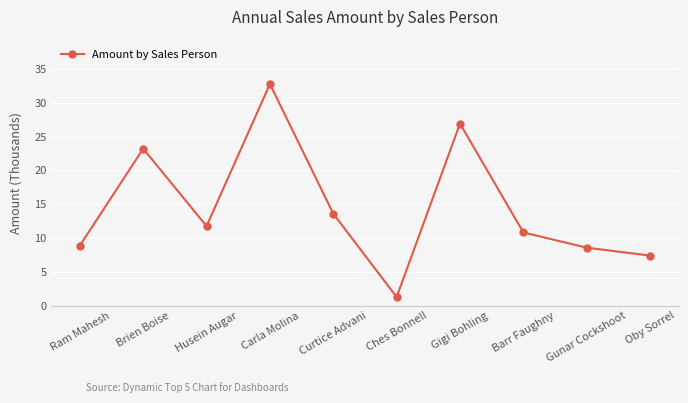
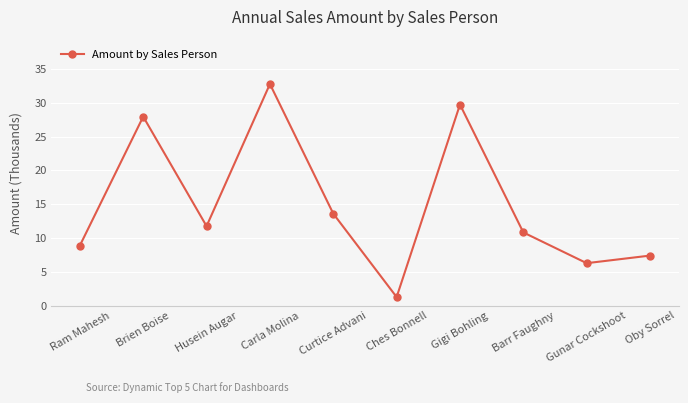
  {
    "Ram Mahesh": 9,
-   "Brien Boise": 23,
+   "Brien Boise": 28,
    "Husein Augar": 12,
    "Carla Molina": 33,
    "Curtice Advani": 14,
    "Ches Bonnell": 1,
-   "Gigi Bohling": 27,
+   "Gigi Bohling": 30,
    "Barr Faughny": 11,
-   "Gunar Cockshoot": 9,
+   "Gunar Cockshoot": 6,
    "Oby Sorrel": 7
  }
